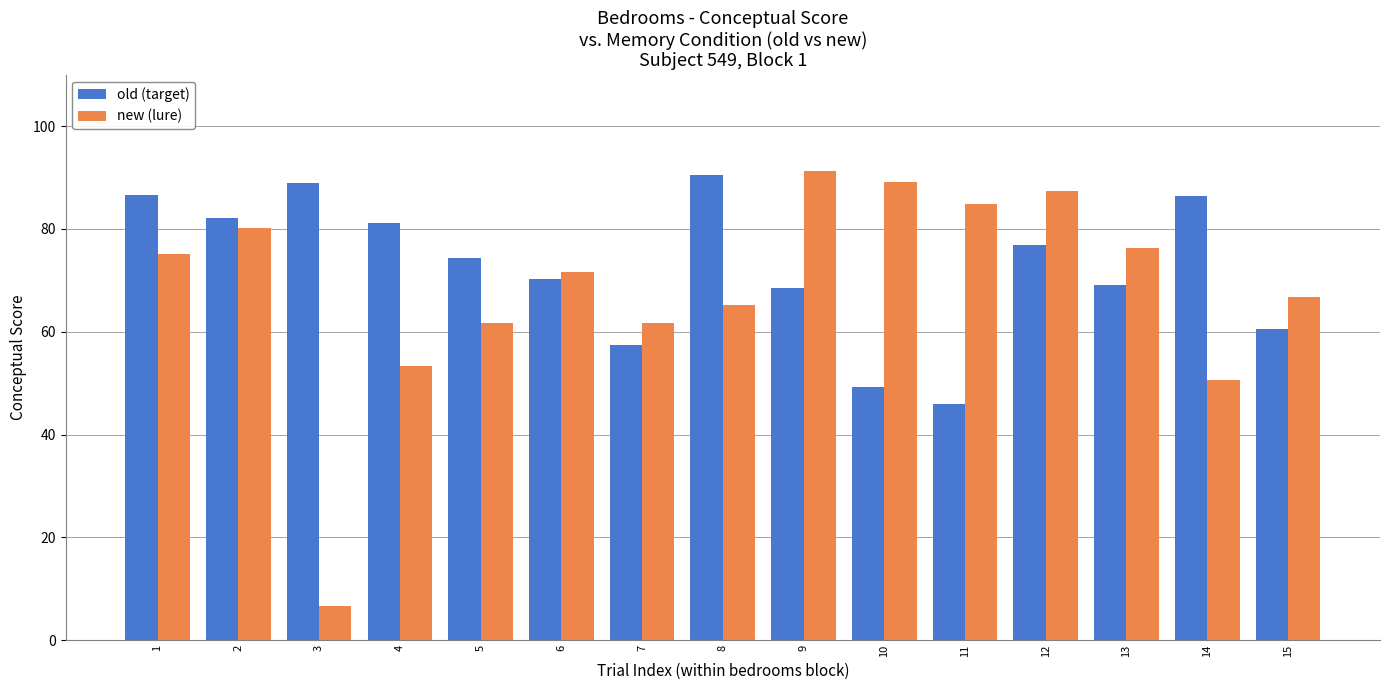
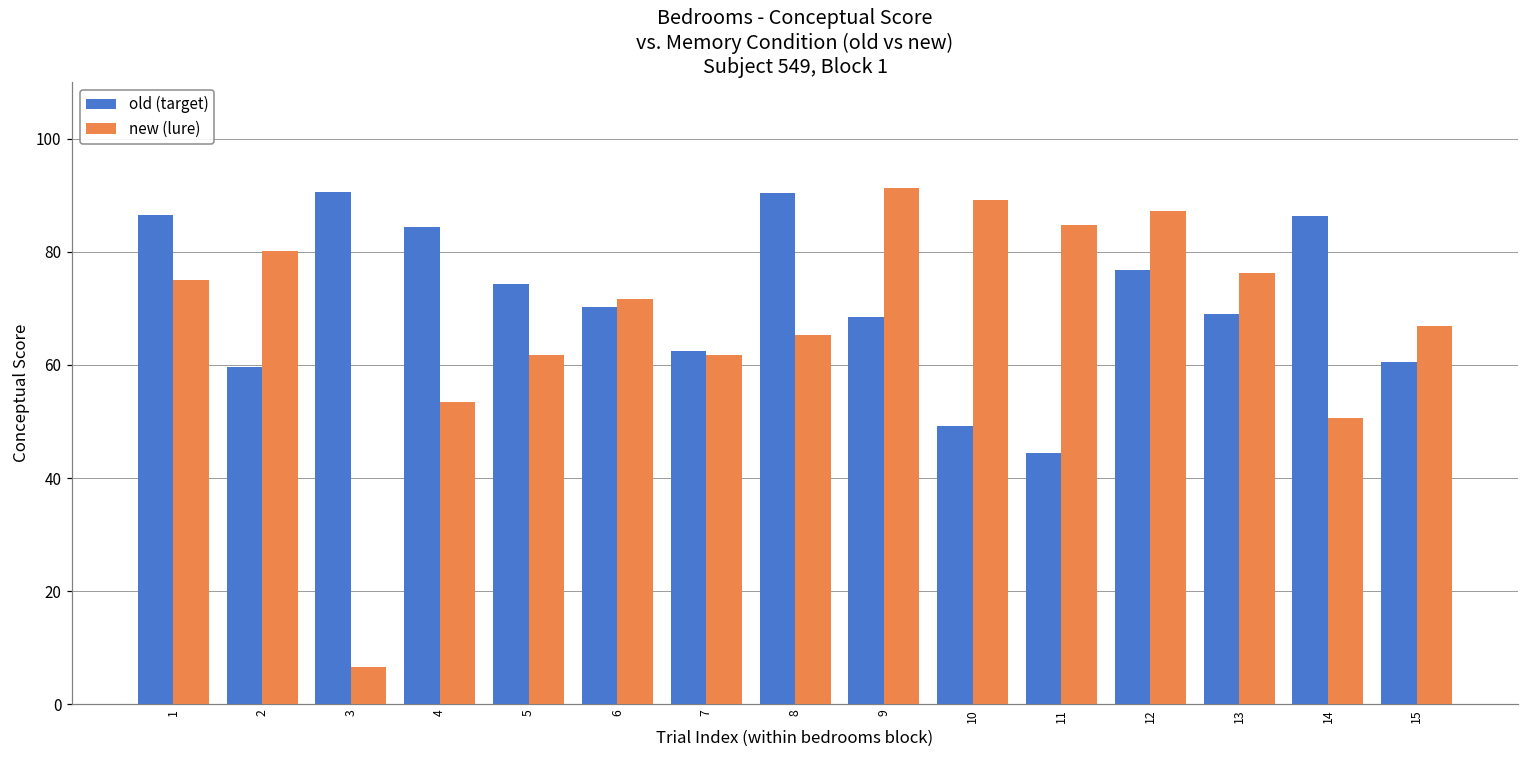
  {
    "old (target)": {
      "1": 87,
-     "2": 82,
-     "3": 89,
-     "4": 81,
+     "2": 60,
+     "3": 91,
+     "4": 84,
      "5": 74,
      "6": 70,
-     "7": 57,
+     "7": 62,
      "8": 90,
      "9": 69,
      "10": 49,
-     "11": 46,
+     "11": 44,
      "12": 77,
      "13": 69,
      "14": 86,
      "15": 61
    },
    "new (lure)": {
      "1": 75,
      "2": 80,
      "3": 7,
      "4": 53,
      "5": 62,
      "6": 72,
      "7": 62,
      "8": 65,
      "9": 91,
      "10": 89,
      "11": 85,
      "12": 87,
      "13": 76,
      "14": 51,
      "15": 67
    }
  }
